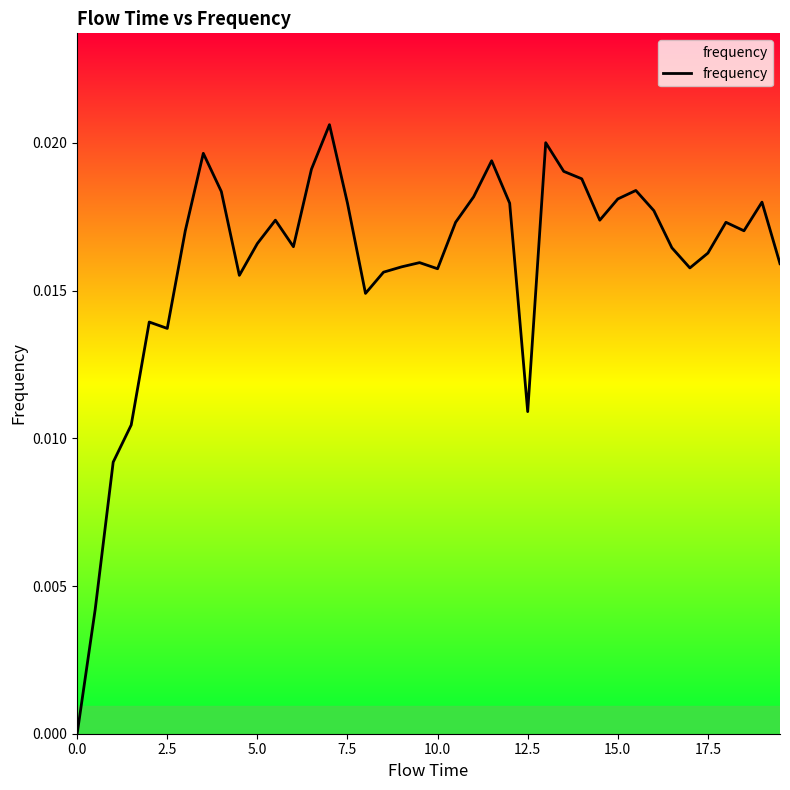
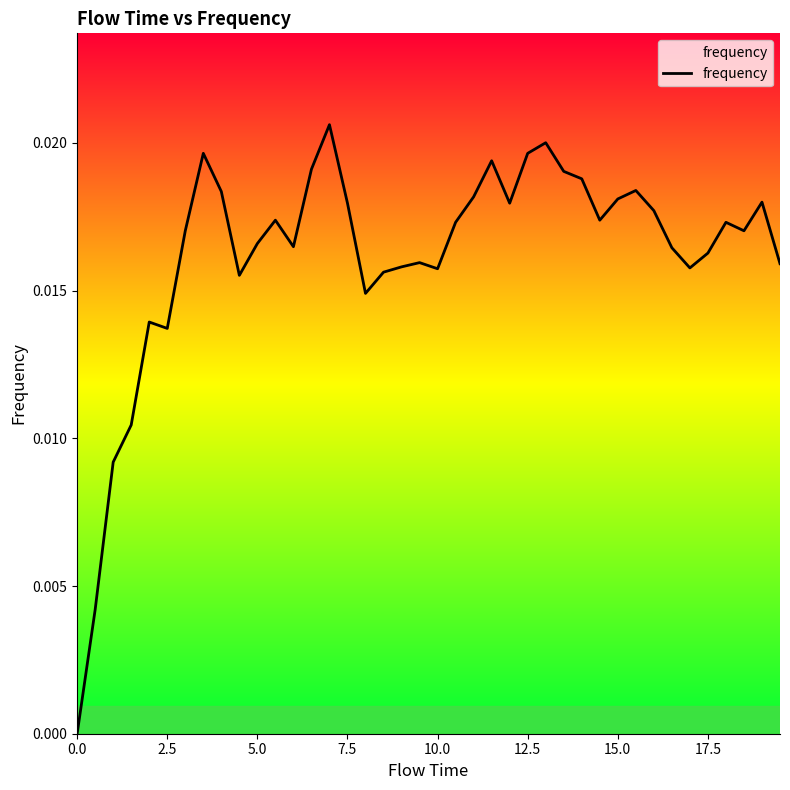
  {
    "2.5": 0.0137,
    "5.0": 0.0166,
    "7.5": 0.0180,
    "10.0": 0.0157,
-   "12.5": 0.0109,
+   "12.5": 0.0196,
    "15.0": 0.0181,
    "17.5": 0.0163
  }
